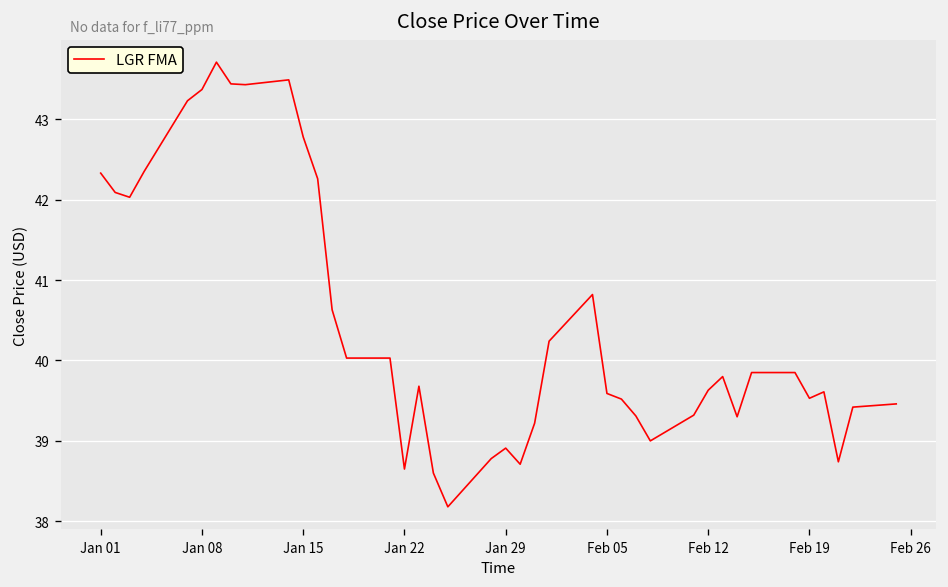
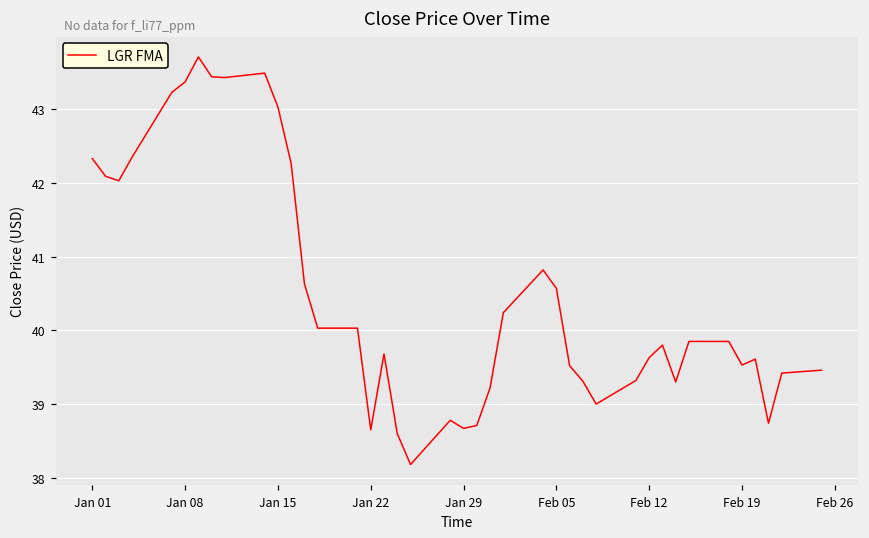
  {
    "Jan 01": 42.3,
    "Jan 08": 43.4,
-   "Jan 15": 42.8,
+   "Jan 15": 43.0,
    "Jan 22": 38.7,
-   "Jan 29": 38.9,
-   "Feb 05": 39.6,
+   "Jan 29": 38.7,
+   "Feb 05": 40.6,
    "Feb 12": 39.6,
    "Feb 19": 39.5
  }
